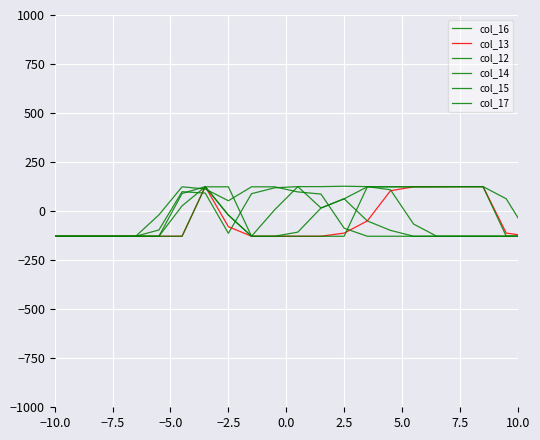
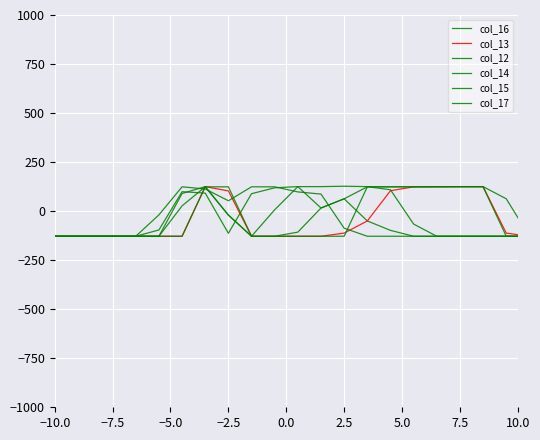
  {
    "col_13": {
-     "−2.5": -80,
+     "−2.5": 100,
      "2.5": -110
    }
  }
